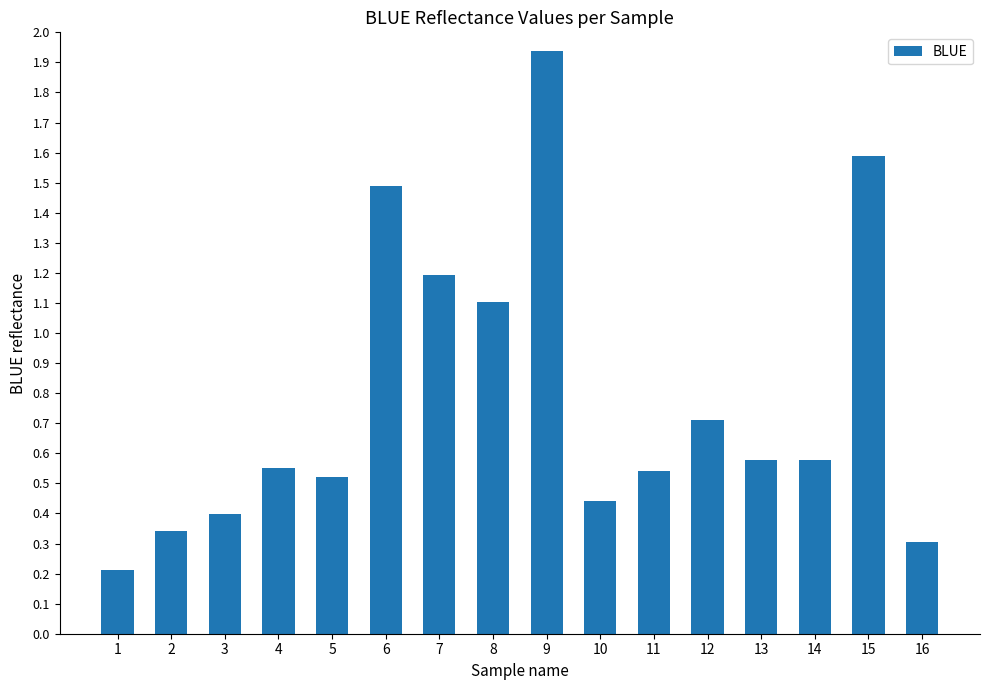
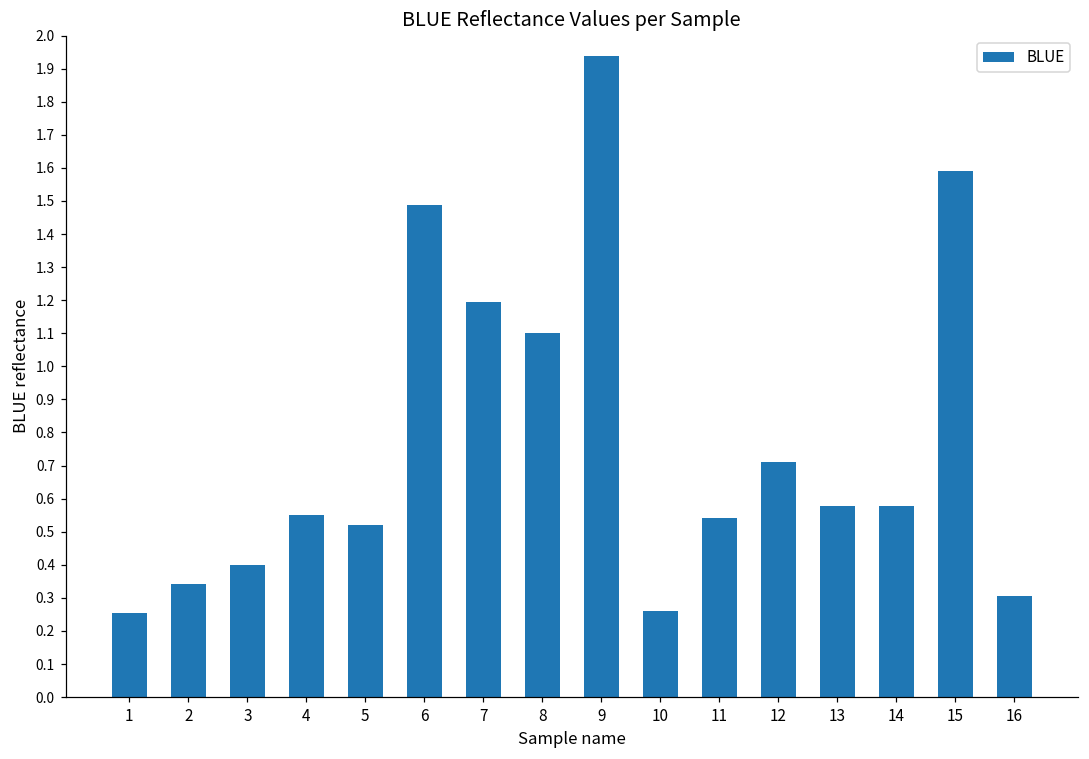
  {
-   "1": 0.21,
+   "1": 0.25,
    "2": 0.34,
    "3": 0.40,
    "4": 0.55,
    "5": 0.52,
    "6": 1.49,
    "7": 1.19,
    "8": 1.10,
    "9": 1.94,
-   "10": 0.44,
+   "10": 0.26,
    "11": 0.54,
    "12": 0.71,
    "13": 0.58,
    "14": 0.58,
    "15": 1.59,
    "16": 0.30
  }
